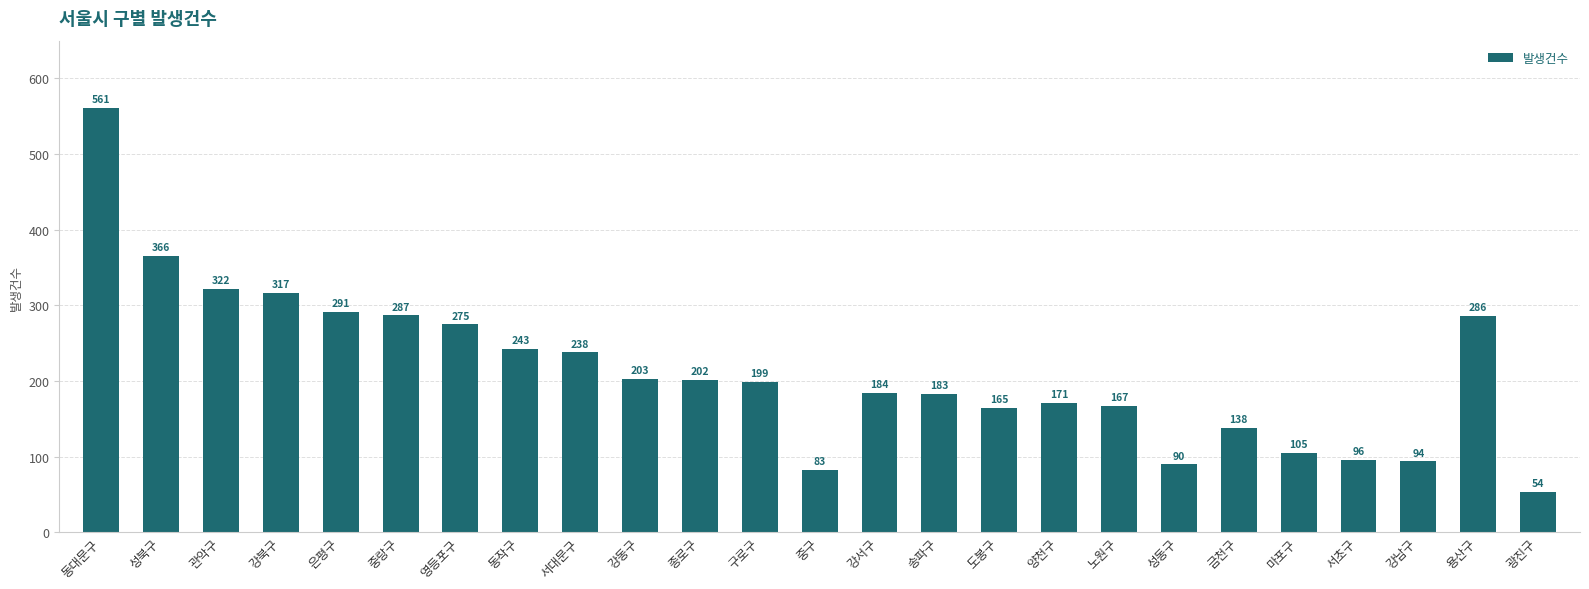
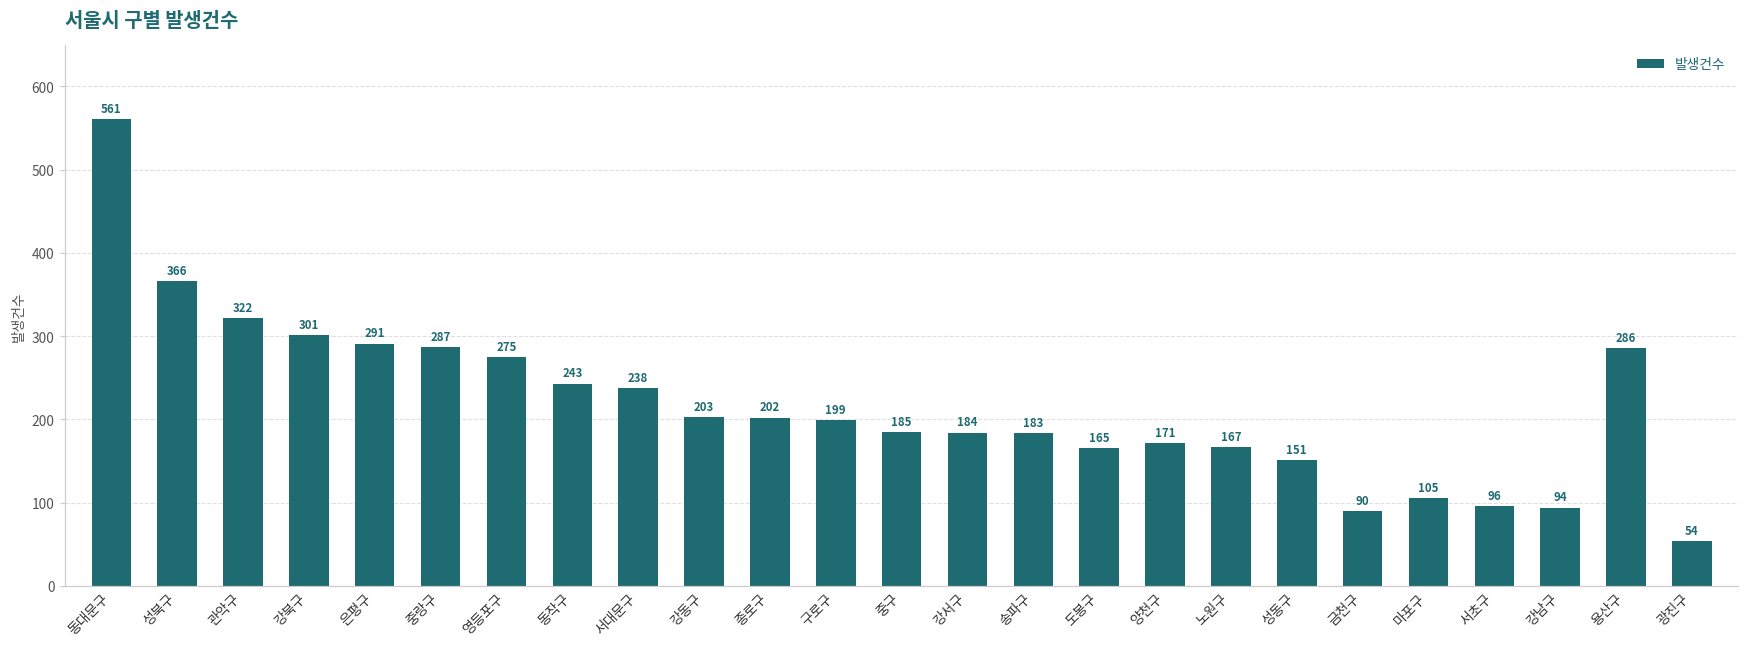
  {
    "동대문구": 561,
    "성북구": 366,
    "관악구": 322,
-   "강북구": 317,
+   "강북구": 301,
    "은평구": 291,
    "중랑구": 287,
    "영등포구": 275,
    "동작구": 243,
    "서대문구": 238,
    "강동구": 203,
    "종로구": 202,
    "구로구": 199,
-   "중구": 83,
+   "중구": 185,
    "강서구": 184,
    "송파구": 183,
    "도봉구": 165,
    "양천구": 171,
    "노원구": 167,
-   "성동구": 90,
-   "금천구": 138,
+   "성동구": 151,
+   "금천구": 90,
    "마포구": 105,
    "서초구": 96,
    "강남구": 94,
    "용산구": 286,
    "광진구": 54
  }
